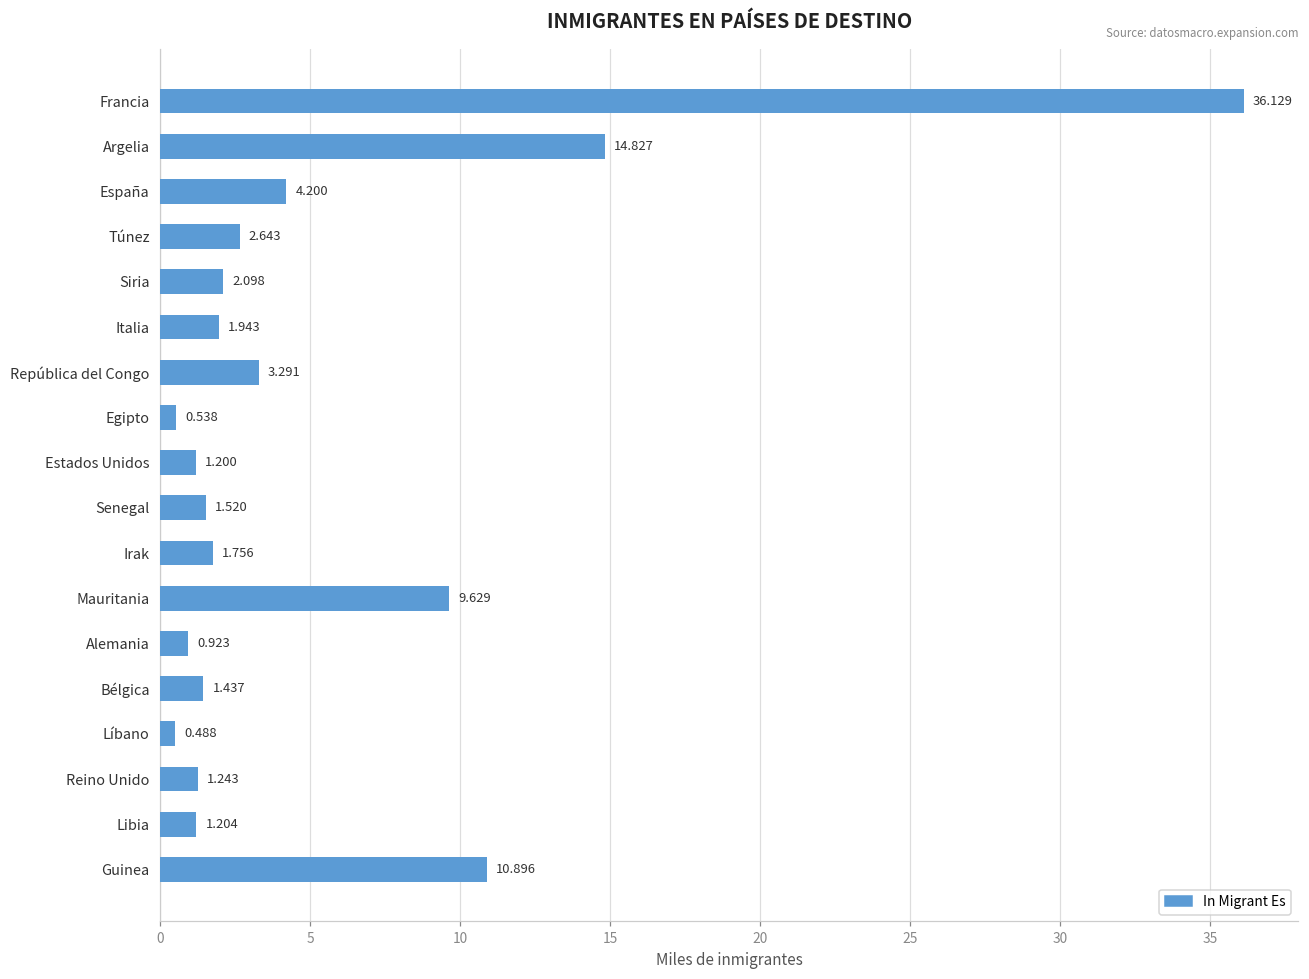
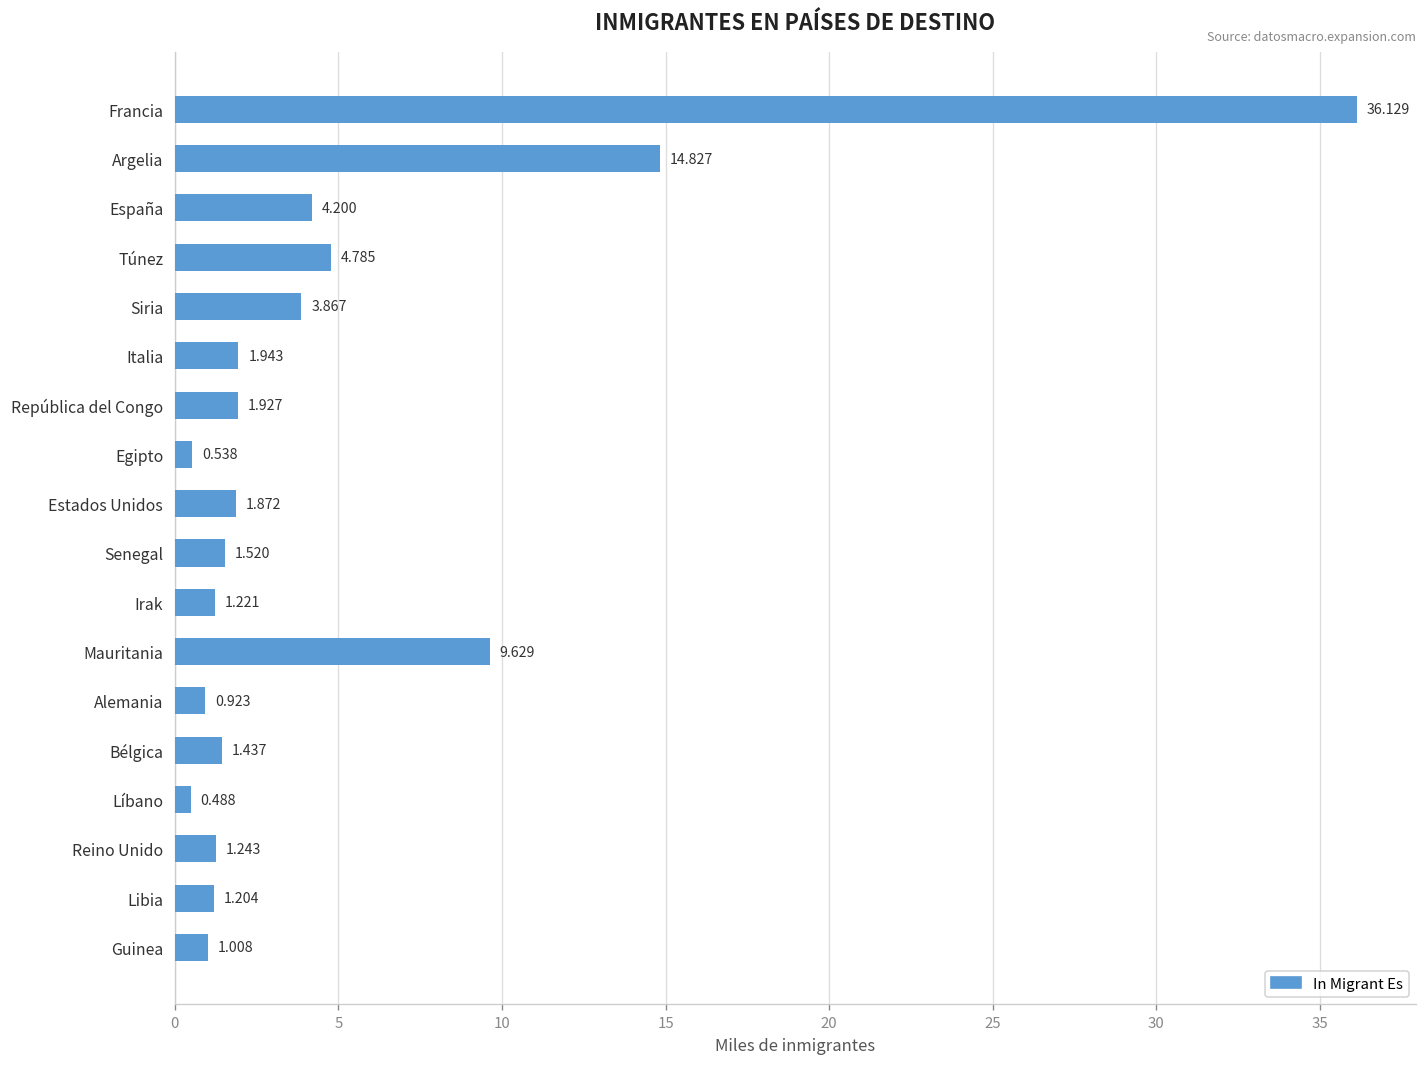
  {
    "Francia": 36.129,
    "Argelia": 14.827,
    "España": 4.200,
-   "Túnez": 2.643,
-   "Siria": 2.098,
+   "Túnez": 4.785,
+   "Siria": 3.867,
    "Italia": 1.943,
-   "República del Congo": 3.291,
+   "República del Congo": 1.927,
    "Egipto": 0.538,
-   "Estados Unidos": 1.200,
+   "Estados Unidos": 1.872,
    "Senegal": 1.520,
-   "Irak": 1.756,
+   "Irak": 1.221,
    "Mauritania": 9.629,
    "Alemania": 0.923,
    "Bélgica": 1.437,
    "Líbano": 0.488,
    "Reino Unido": 1.243,
    "Libia": 1.204,
-   "Guinea": 10.896
+   "Guinea": 1.008
  }
